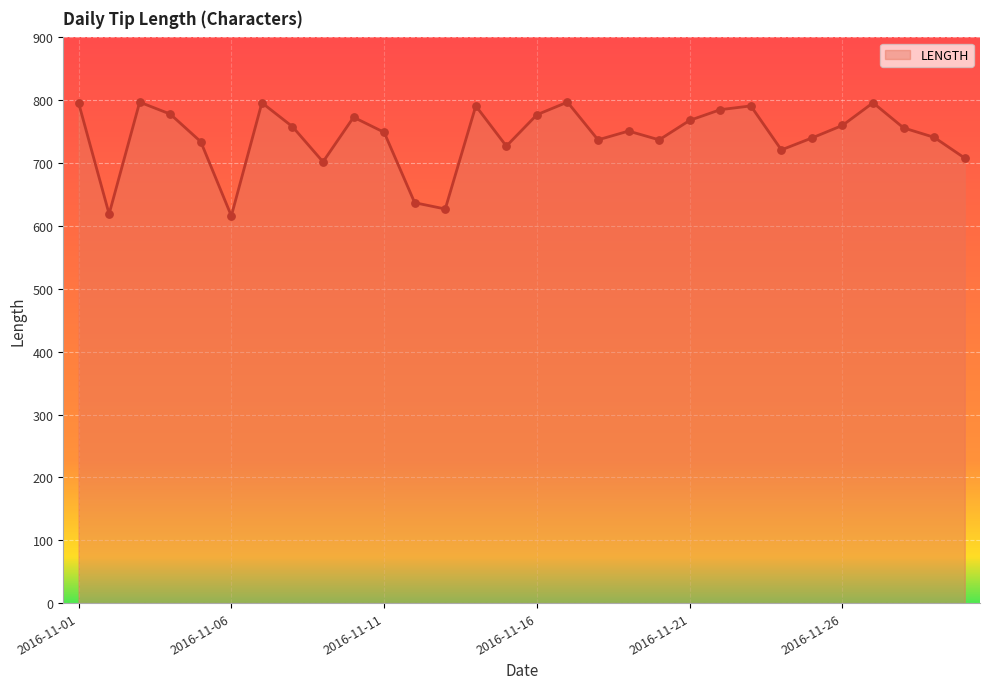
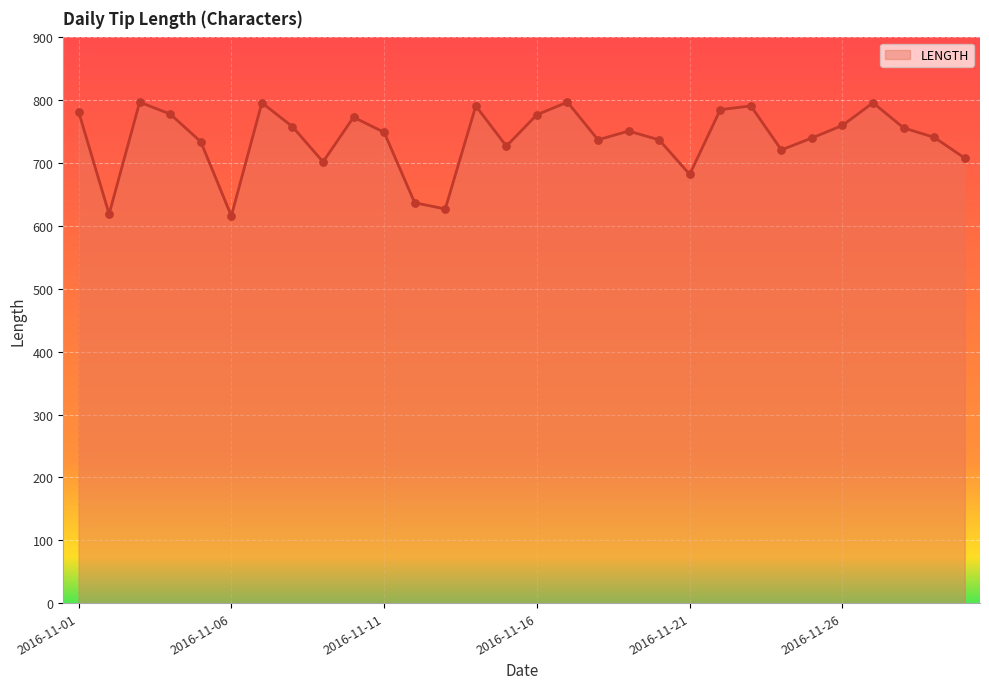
  {
-   "2016-11-01": 800,
+   "2016-11-01": 780,
    "2016-11-06": 620,
    "2016-11-11": 750,
    "2016-11-16": 780,
-   "2016-11-21": 770,
+   "2016-11-21": 680,
    "2016-11-26": 760
  }
